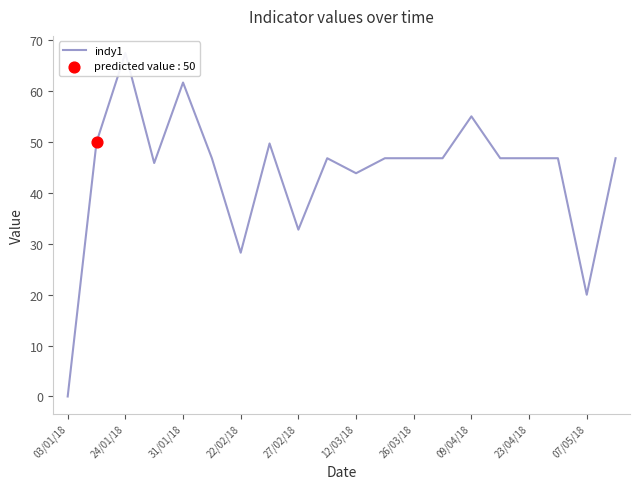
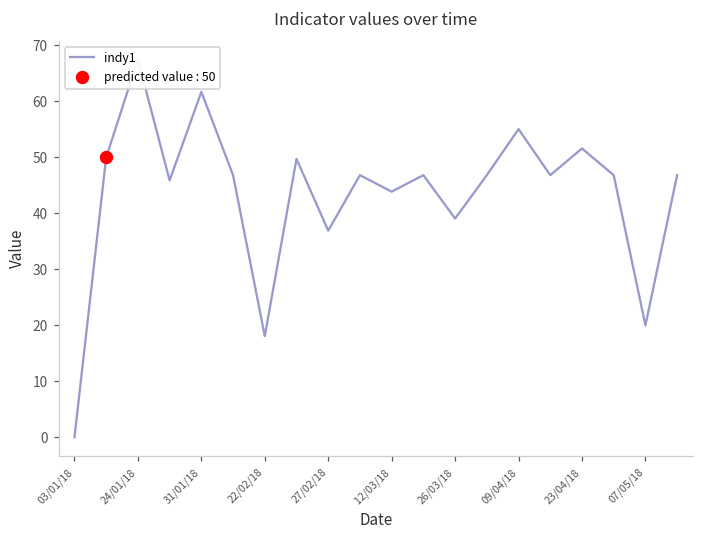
  {
    "indy1": {
      "03/01/18": 0,
      "31/01/18": 62,
-     "22/02/18": 28,
-     "27/02/18": 33,
+     "22/02/18": 18,
+     "27/02/18": 37,
      "12/03/18": 44,
-     "26/03/18": 47,
+     "26/03/18": 39,
      "09/04/18": 55,
-     "23/04/18": 47,
+     "23/04/18": 52,
      "07/05/18": 20
    }
  }
